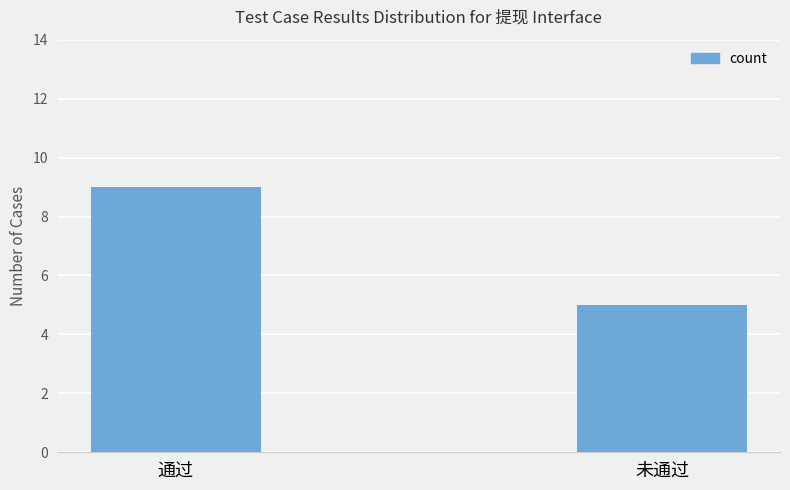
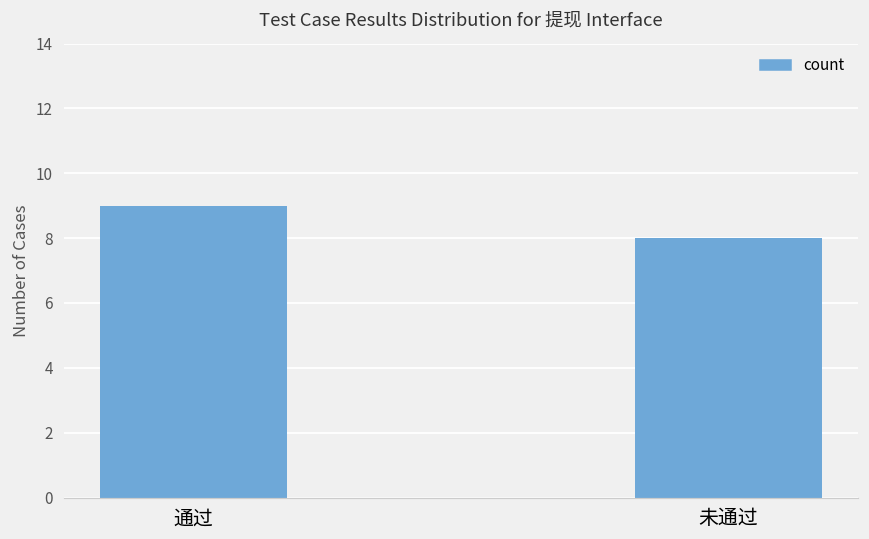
  {
    "通过": 9,
-   "未通过": 5
+   "未通过": 8
  }
